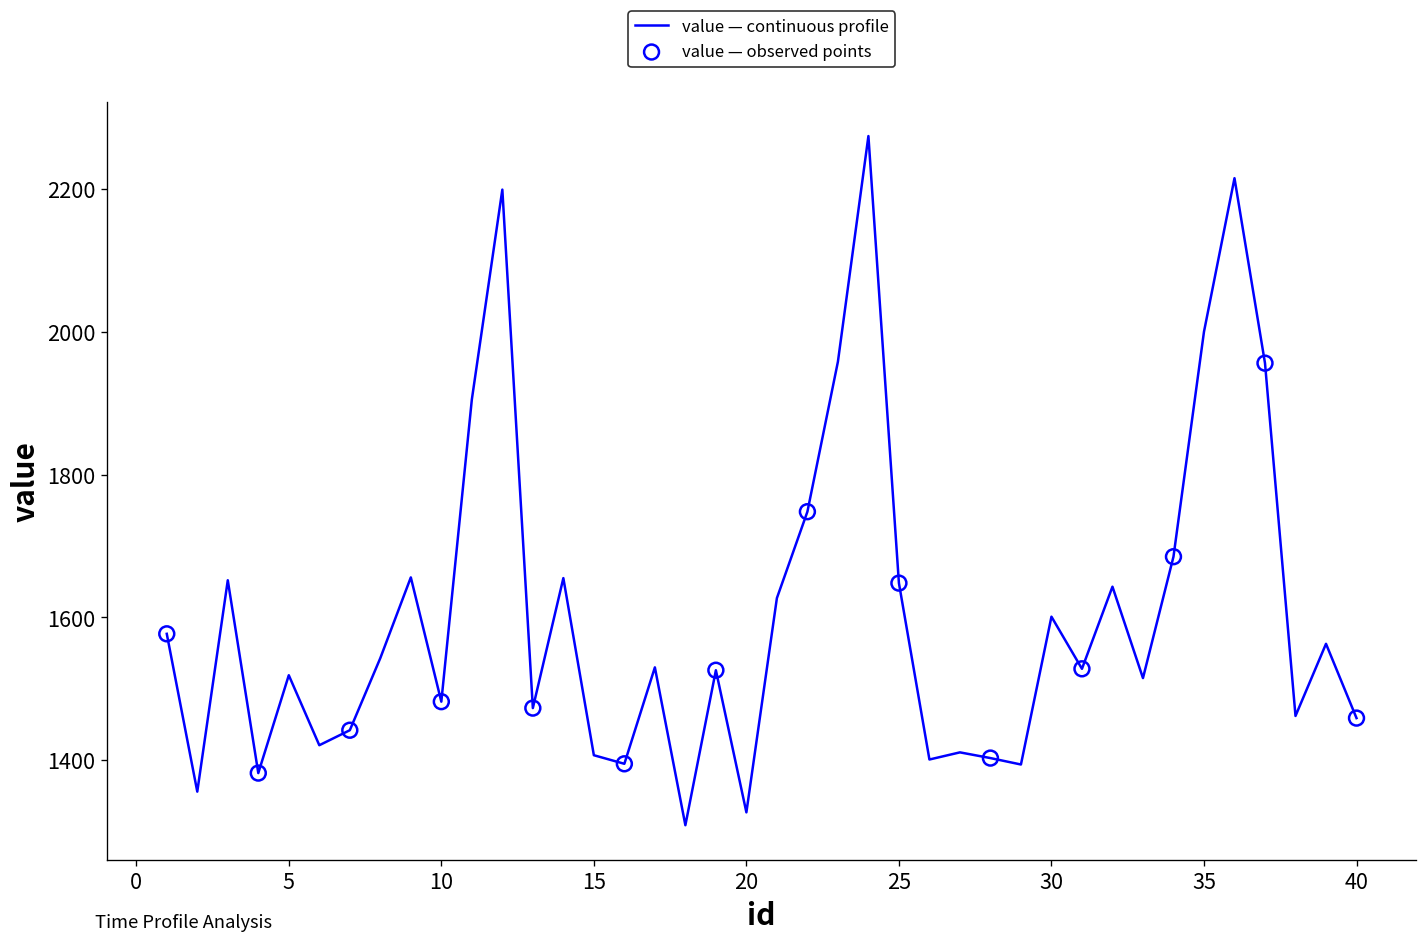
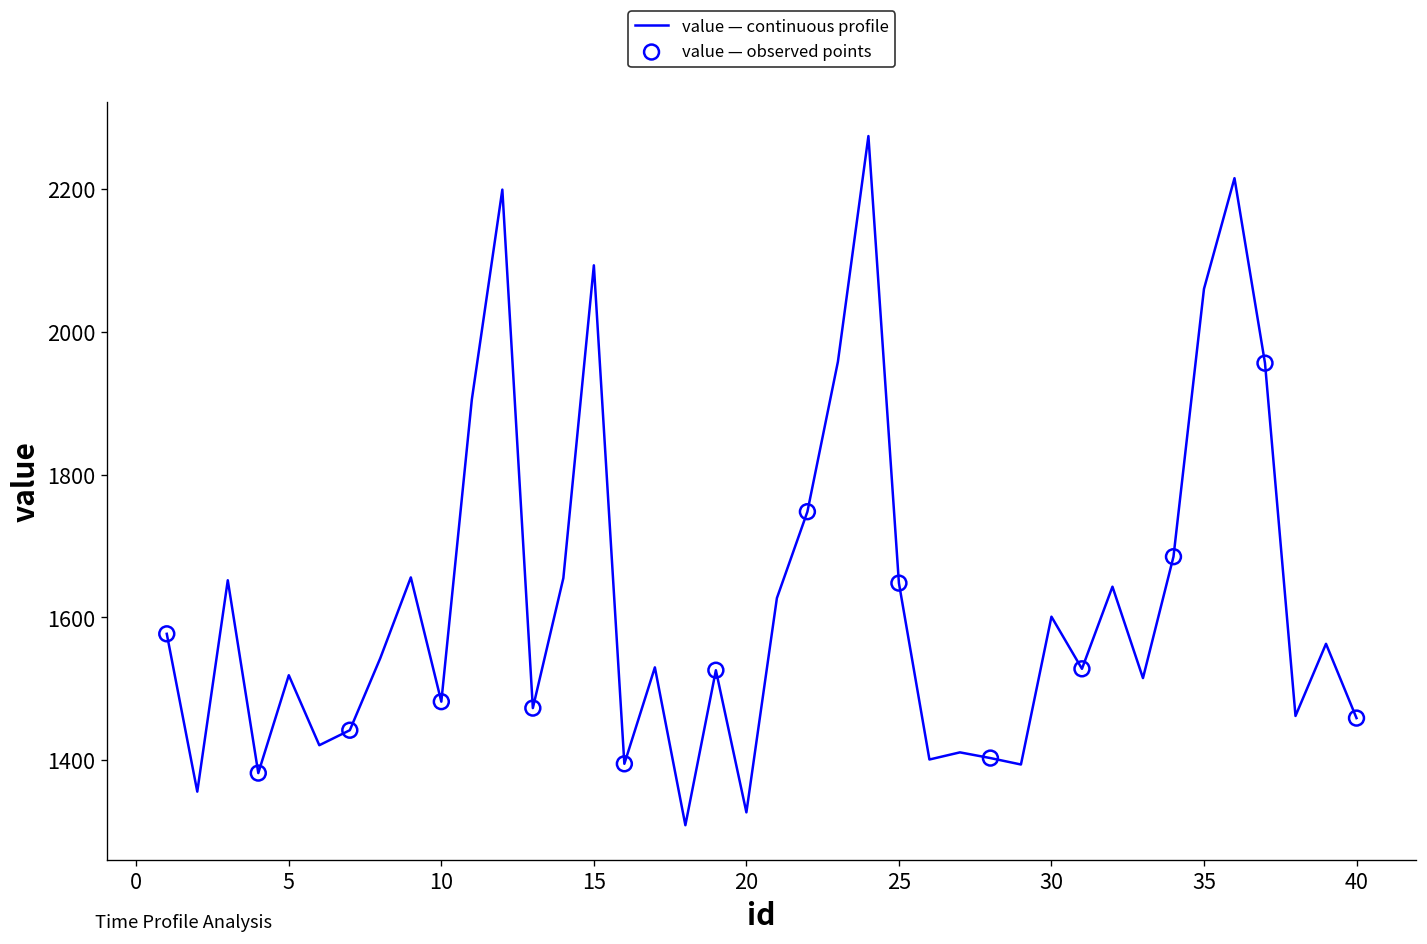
  {
    "value — continuous profile": {
      "5": 1520,
-     "15": 1410,
+     "15": 2090,
      "20": 1330,
      "30": 1600,
-     "35": 2000
+     "35": 2060
    }
  }
